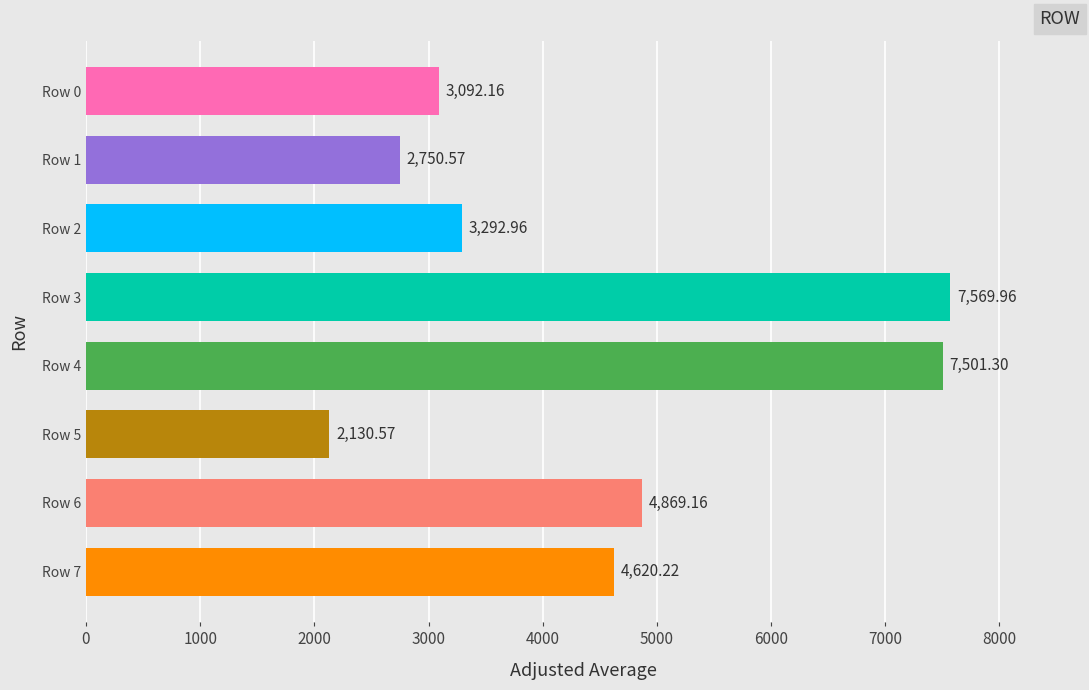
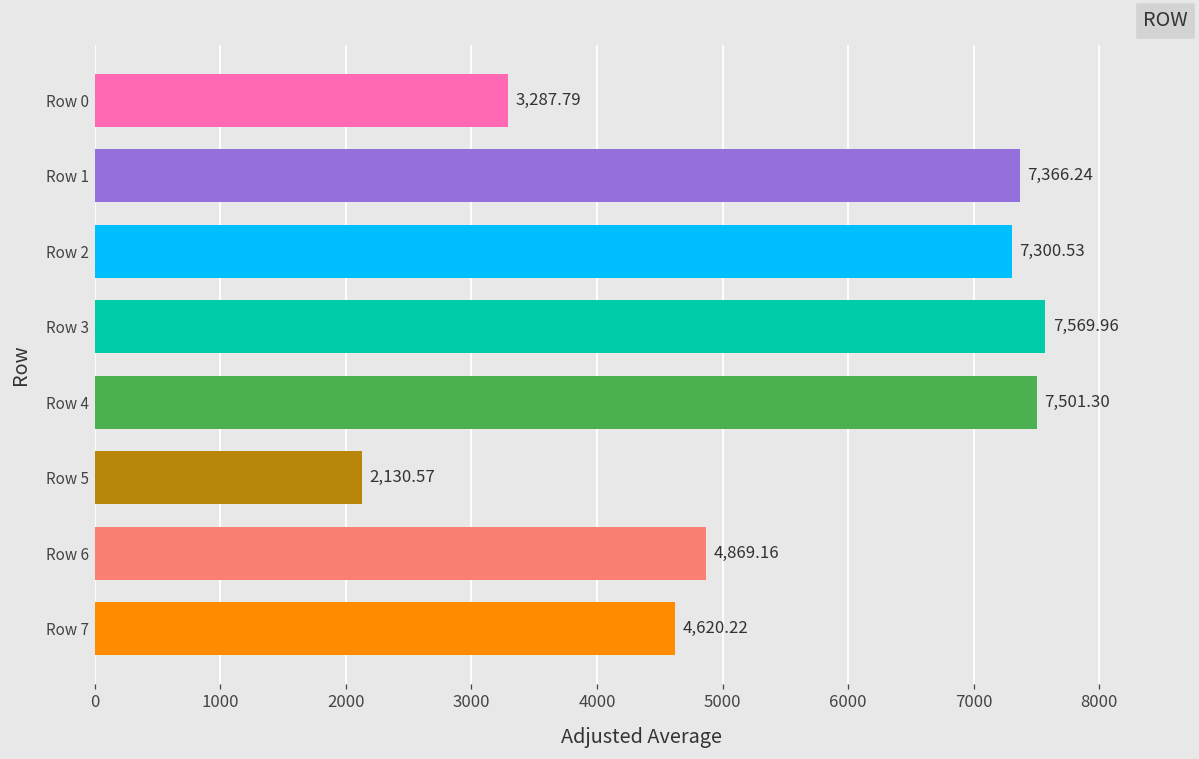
  {
-   "Row 0": "3,092.16",
-   "Row 1": "2,750.57",
-   "Row 2": "3,292.96",
+   "Row 0": "3,287.79",
+   "Row 1": "7,366.24",
+   "Row 2": "7,300.53",
    "Row 3": "7,569.96",
    "Row 4": "7,501.30",
    "Row 5": "2,130.57",
    "Row 6": "4,869.16",
    "Row 7": "4,620.22"
  }
